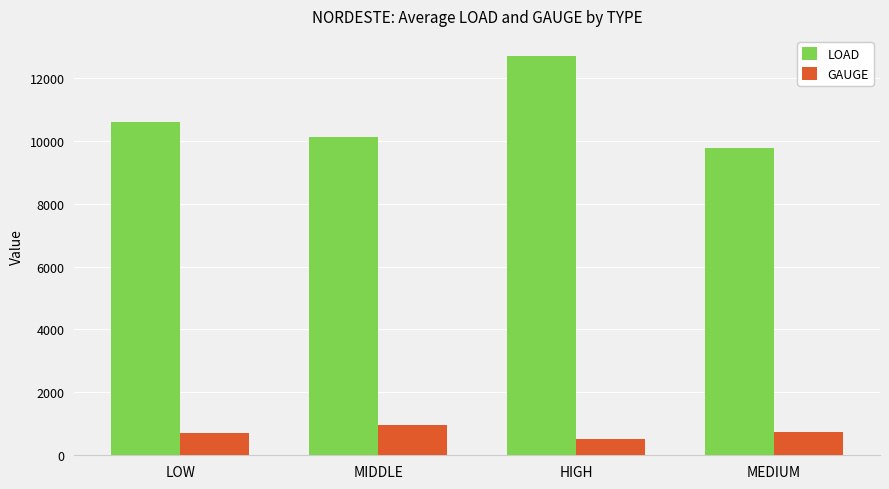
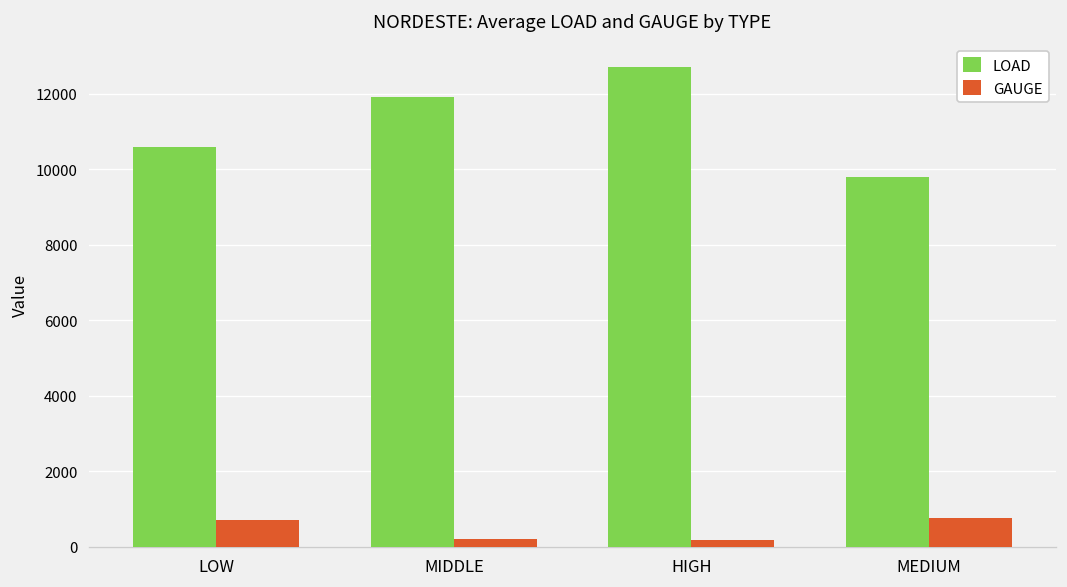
  {
    "LOAD": {
      "LOW": 10600,
-     "MIDDLE": 10100,
+     "MIDDLE": 11900,
      "HIGH": 12700,
      "MEDIUM": 9800
    },
    "GAUGE": {
      "LOW": 700,
-     "MIDDLE": 900,
-     "HIGH": 500,
+     "MIDDLE": 200,
+     "HIGH": 200,
      "MEDIUM": 700
    }
  }
